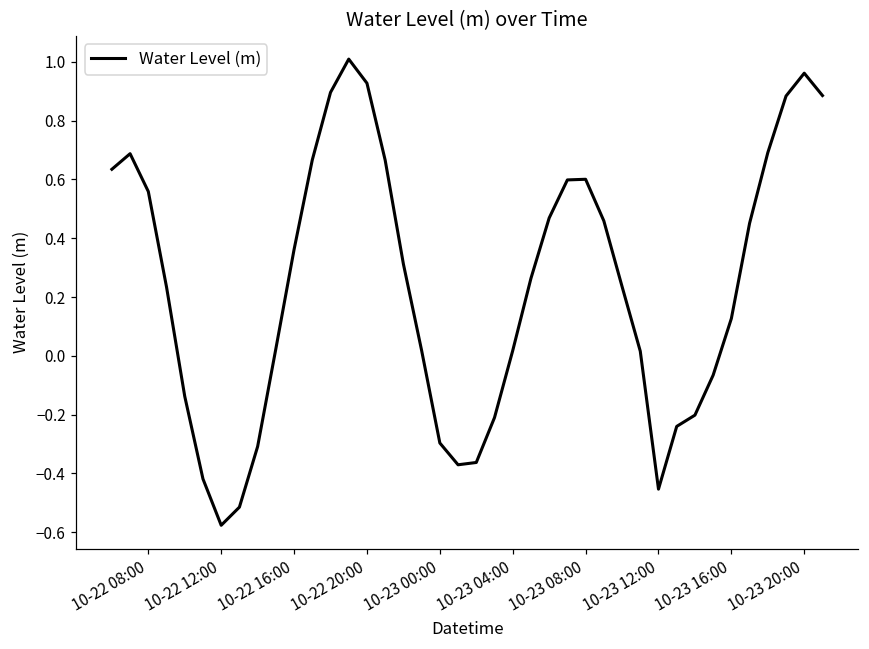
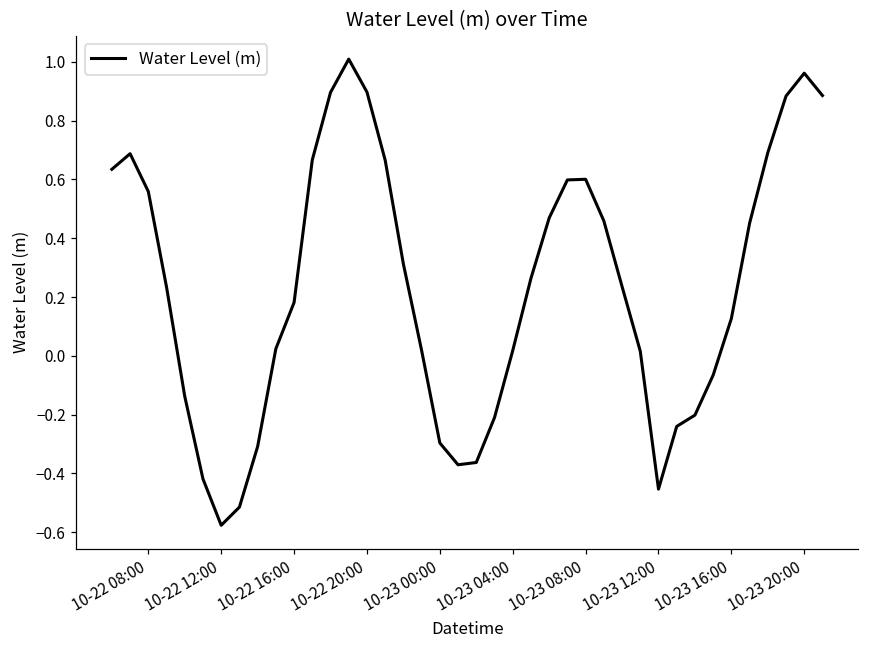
  {
    "10-22 08:00": 0.56,
    "10-22 12:00": -0.58,
-   "10-22 16:00": 0.36,
-   "10-22 20:00": 0.93,
+   "10-22 16:00": 0.18,
+   "10-22 20:00": 0.90,
    "10-23 00:00": -0.30,
    "10-23 04:00": 0.02,
    "10-23 08:00": 0.60,
    "10-23 12:00": -0.45,
    "10-23 16:00": 0.13,
    "10-23 20:00": 0.96
  }
